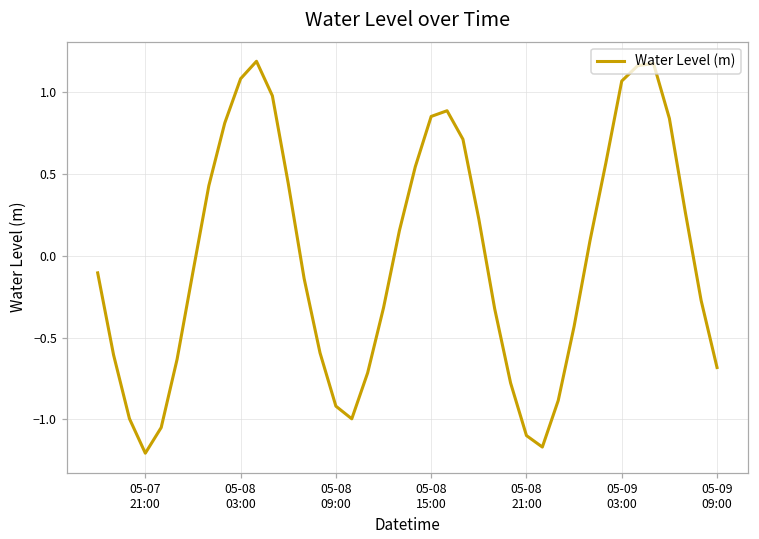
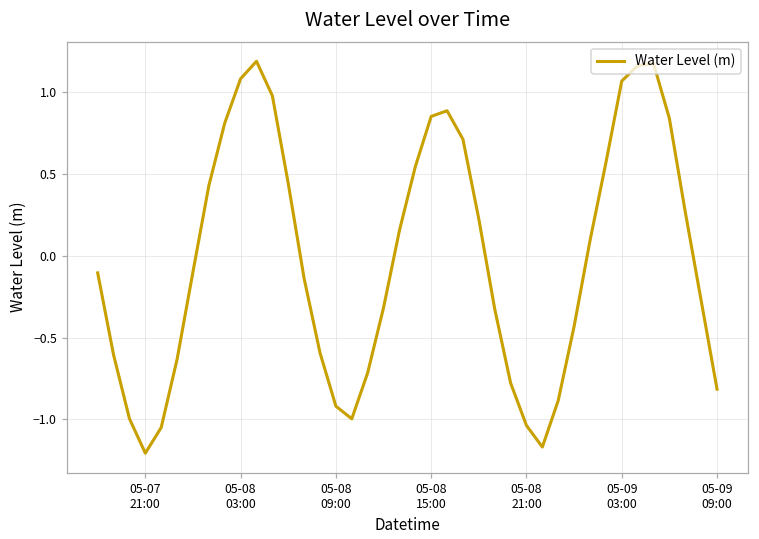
  {
    "05-07 21:00": -1.21,
    "05-08 03:00": 1.08,
    "05-08 09:00": -0.92,
    "05-08 15:00": 0.85,
-   "05-08 21:00": -1.10,
+   "05-08 21:00": -1.04,
    "05-09 03:00": 1.07,
-   "05-09 09:00": -0.68
+   "05-09 09:00": -0.81
  }
